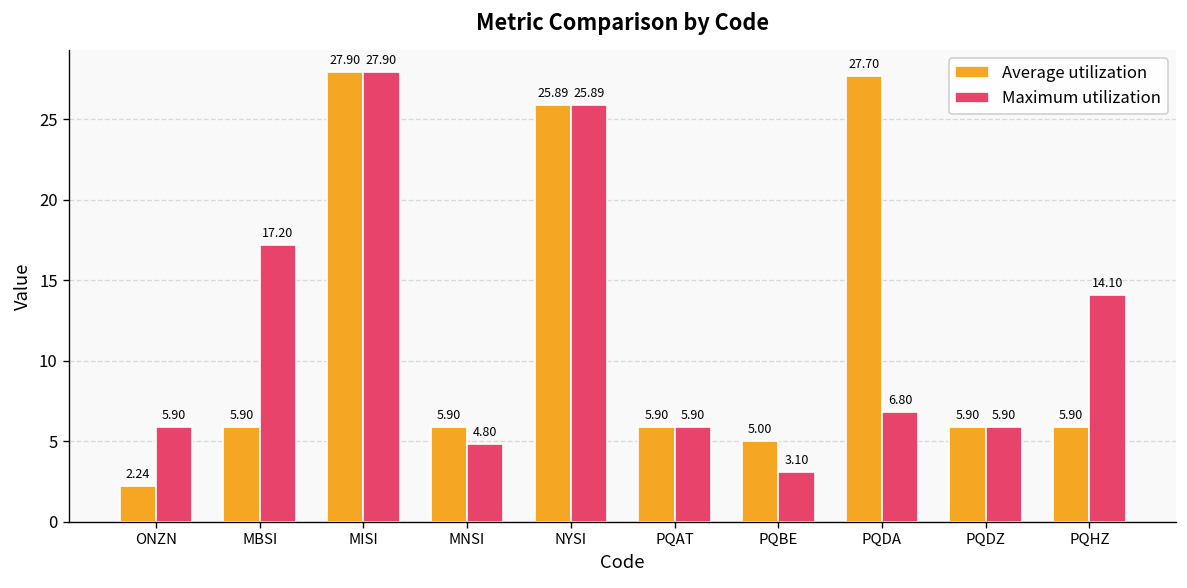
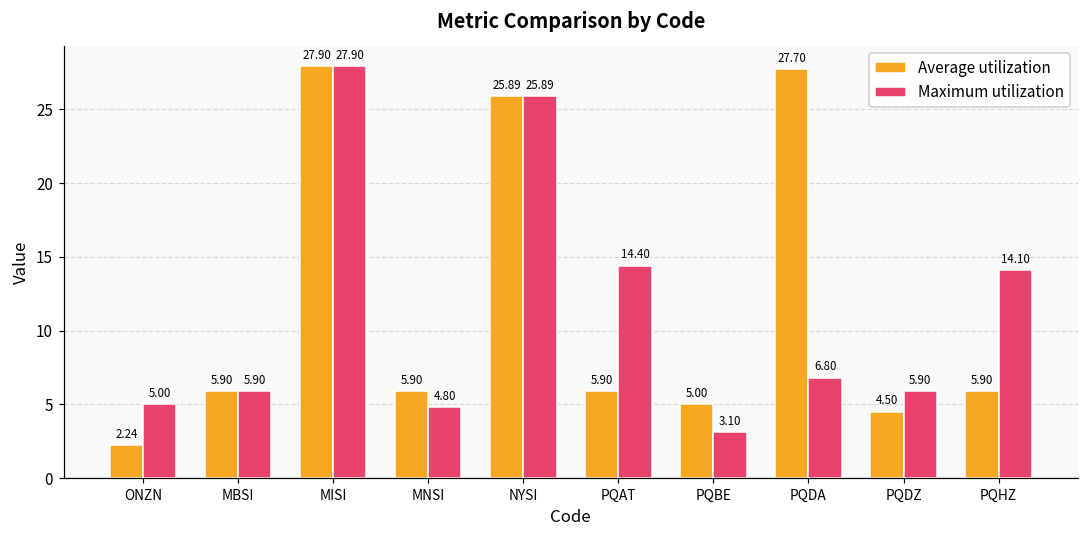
  {
    "Average utilization": {
      "ONZN": 2.24,
      "MBSI": 5.90,
      "MISI": 27.90,
      "MNSI": 5.90,
      "NYSI": 25.89,
      "PQAT": 5.90,
      "PQBE": 5.00,
      "PQDA": 27.70,
-     "PQDZ": 5.90,
+     "PQDZ": 4.50,
      "PQHZ": 5.90
    },
    "Maximum utilization": {
-     "ONZN": 5.90,
-     "MBSI": 17.20,
+     "ONZN": 5.00,
+     "MBSI": 5.90,
      "MISI": 27.90,
      "MNSI": 4.80,
      "NYSI": 25.89,
-     "PQAT": 5.90,
+     "PQAT": 14.40,
      "PQBE": 3.10,
      "PQDA": 6.80,
      "PQDZ": 5.90,
      "PQHZ": 14.10
    }
  }
